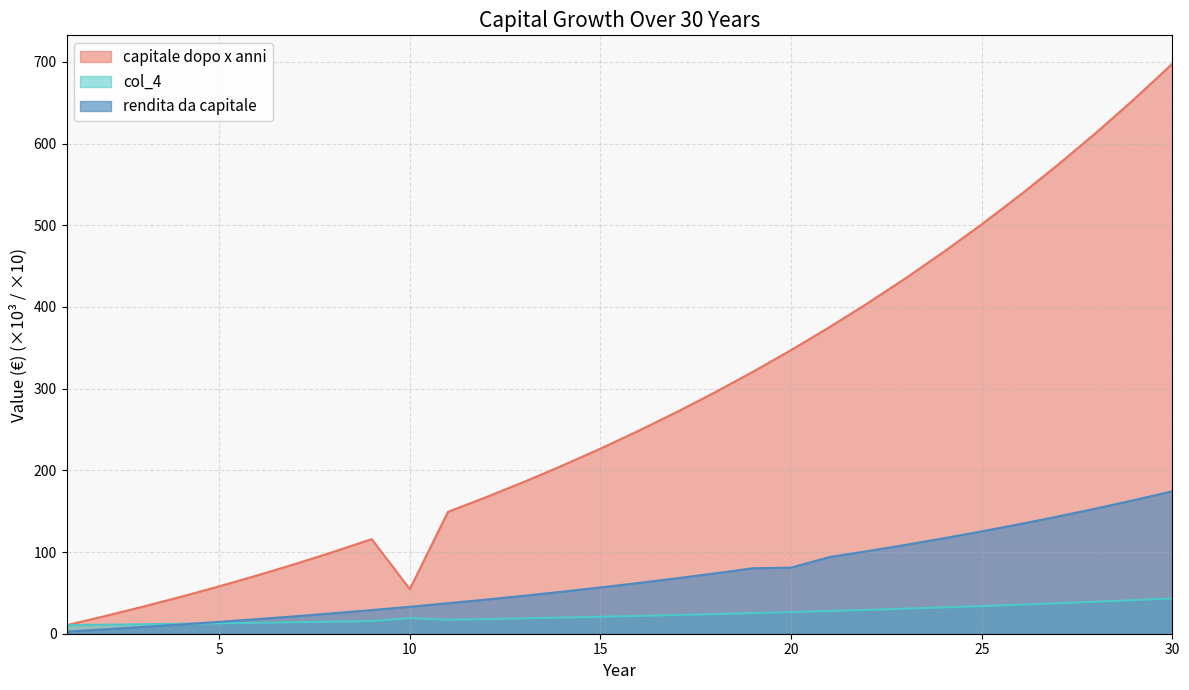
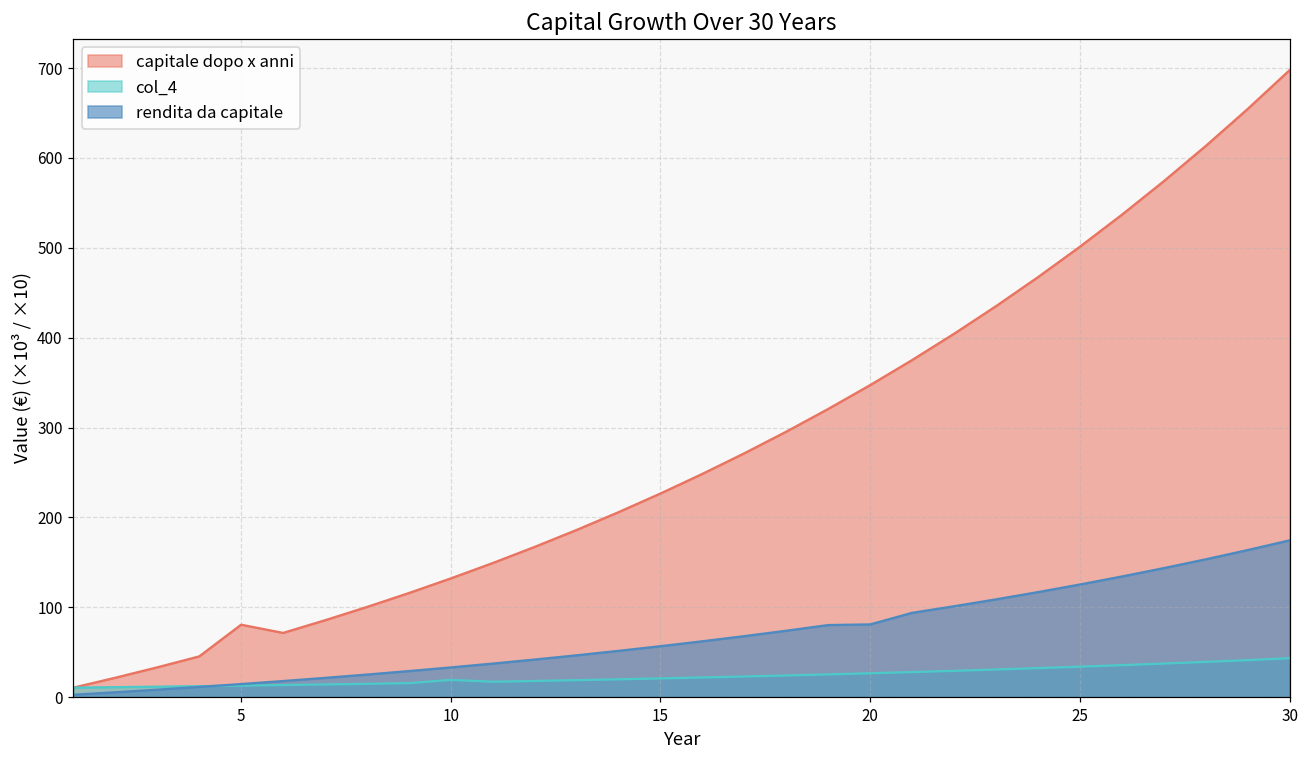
  {
    "capitale dopo x anni": {
-     "5": 60,
-     "10": 50,
+     "5": 80,
+     "10": 130,
      "15": 230,
      "20": 350,
      "25": 500,
      "30": 700
    },
    "col_4": {
      "10": 20,
      "15": 20,
      "20": 30,
      "25": 30,
      "30": 40
    },
    "rendita da capitale": {
      "10": 30,
      "15": 60,
      "20": 80,
      "25": 130,
      "30": 170
    }
  }
